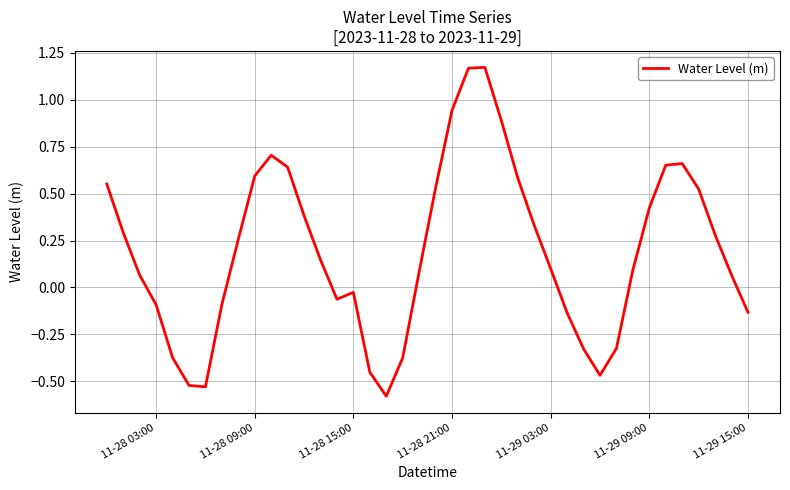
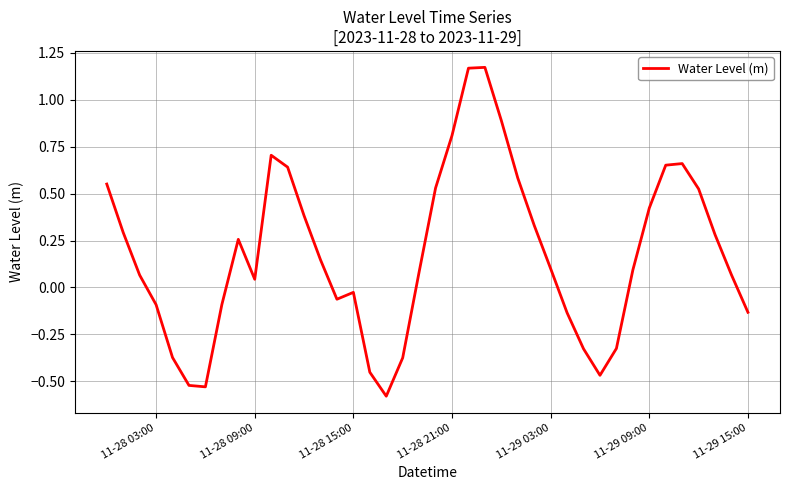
  {
    "11-28 03:00": -0.09,
-   "11-28 09:00": 0.59,
+   "11-28 09:00": 0.04,
    "11-28 15:00": -0.03,
-   "11-28 21:00": 0.94,
+   "11-28 21:00": 0.81,
    "11-29 03:00": 0.10,
    "11-29 09:00": 0.42,
    "11-29 15:00": -0.13
  }
